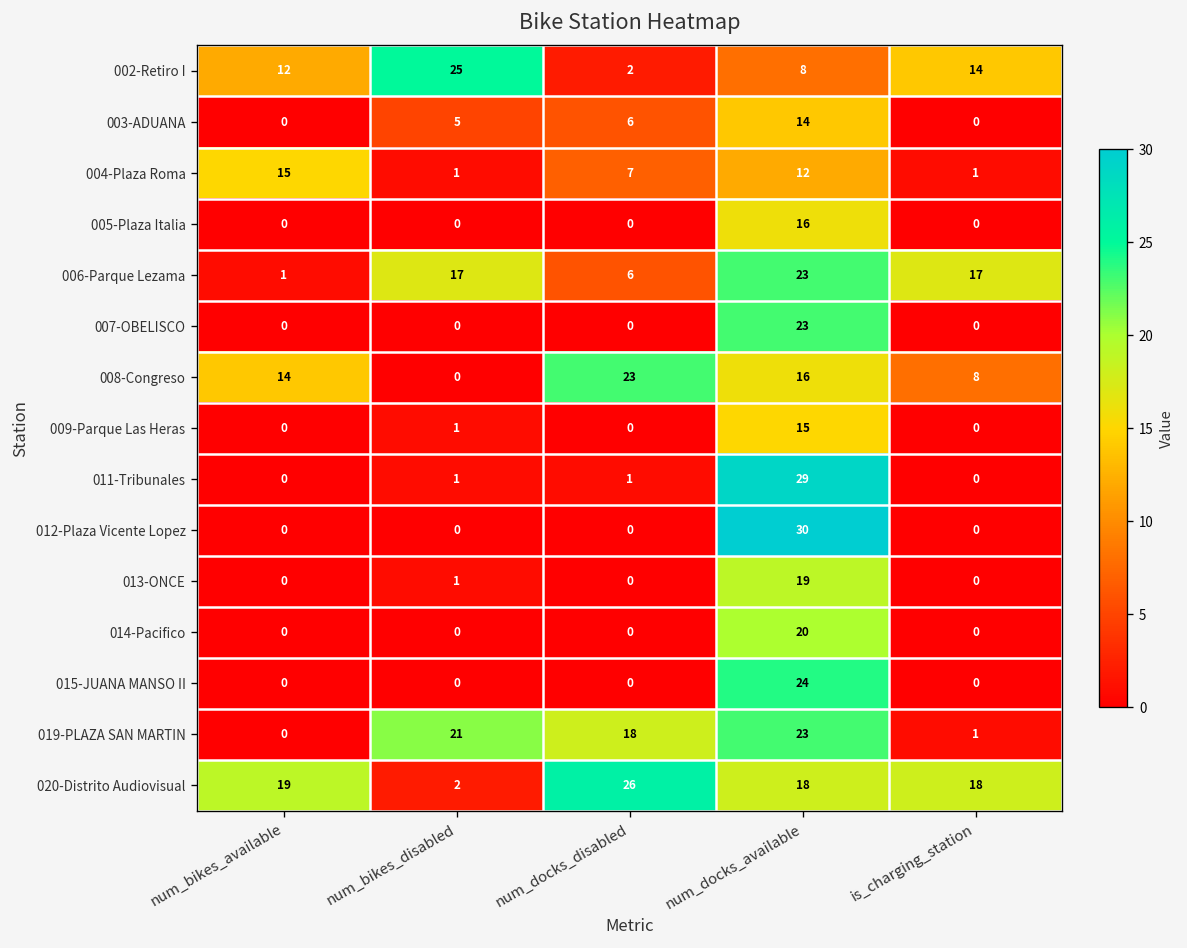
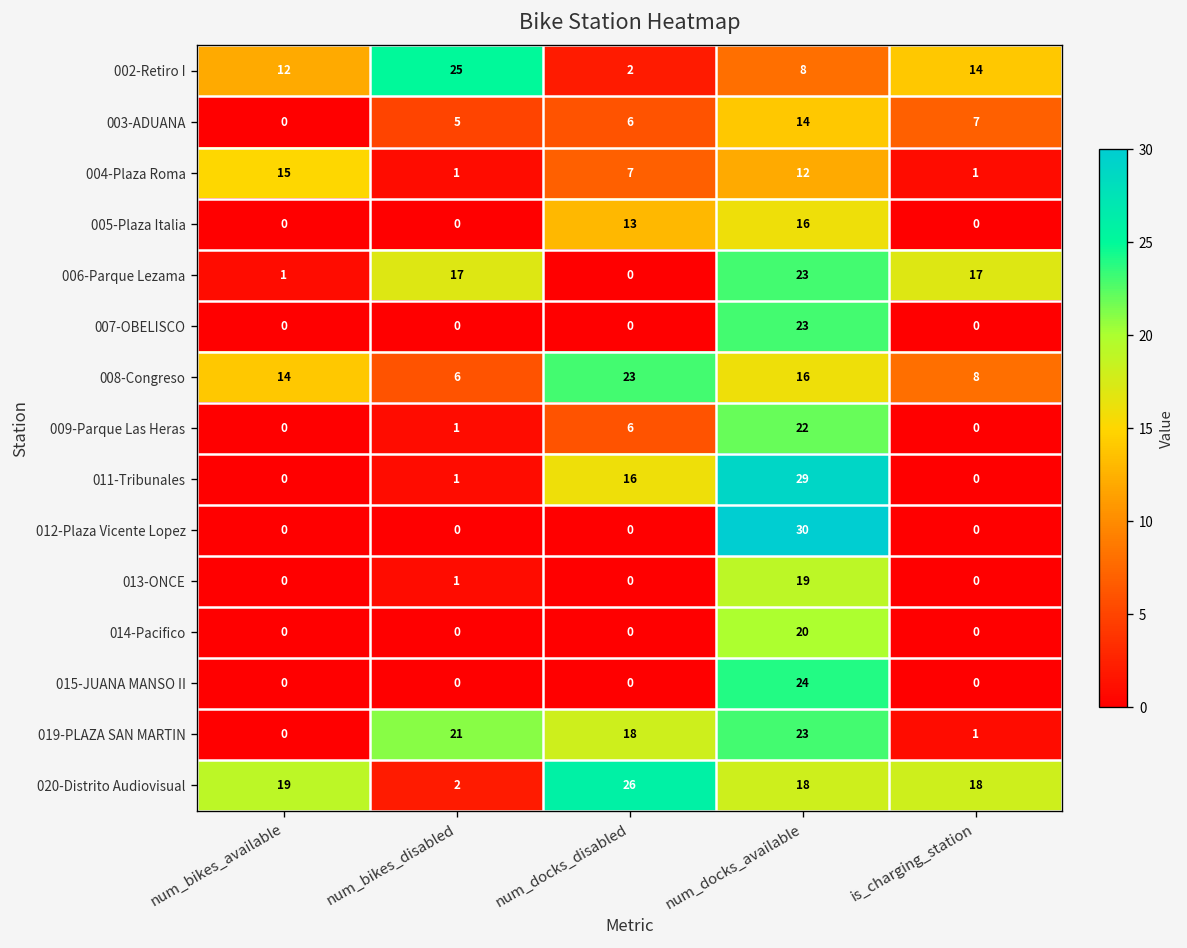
  {
    "002-Retiro I": {
      "num_bikes_available": 12,
      "num_bikes_disabled": 25,
      "num_docks_disabled": 2,
      "num_docks_available": 8,
      "is_charging_station": 14
    },
    "003-ADUANA": {
      "num_bikes_available": 0,
      "num_bikes_disabled": 5,
      "num_docks_disabled": 6,
      "num_docks_available": 14,
-     "is_charging_station": 0
+     "is_charging_station": 7
    },
    "004-Plaza Roma": {
      "num_bikes_available": 15,
      "num_bikes_disabled": 1,
      "num_docks_disabled": 7,
      "num_docks_available": 12,
      "is_charging_station": 1
    },
    "005-Plaza Italia": {
      "num_bikes_available": 0,
      "num_bikes_disabled": 0,
-     "num_docks_disabled": 0,
+     "num_docks_disabled": 13,
      "num_docks_available": 16,
      "is_charging_station": 0
    },
    "006-Parque Lezama": {
      "num_bikes_available": 1,
      "num_bikes_disabled": 17,
-     "num_docks_disabled": 6,
+     "num_docks_disabled": 0,
      "num_docks_available": 23,
      "is_charging_station": 17
    },
    "007-OBELISCO": {
      "num_bikes_available": 0,
      "num_bikes_disabled": 0,
      "num_docks_disabled": 0,
      "num_docks_available": 23,
      "is_charging_station": 0
    },
    "008-Congreso": {
      "num_bikes_available": 14,
-     "num_bikes_disabled": 0,
+     "num_bikes_disabled": 6,
      "num_docks_disabled": 23,
      "num_docks_available": 16,
      "is_charging_station": 8
    },
    "009-Parque Las Heras": {
      "num_bikes_available": 0,
      "num_bikes_disabled": 1,
-     "num_docks_disabled": 0,
-     "num_docks_available": 15,
+     "num_docks_disabled": 6,
+     "num_docks_available": 22,
      "is_charging_station": 0
    },
    "011-Tribunales": {
      "num_bikes_available": 0,
      "num_bikes_disabled": 1,
-     "num_docks_disabled": 1,
+     "num_docks_disabled": 16,
      "num_docks_available": 29,
      "is_charging_station": 0
    },
    "012-Plaza Vicente Lopez": {
      "num_bikes_available": 0,
      "num_bikes_disabled": 0,
      "num_docks_disabled": 0,
      "num_docks_available": 30,
      "is_charging_station": 0
    },
    "013-ONCE": {
      "num_bikes_available": 0,
      "num_bikes_disabled": 1,
      "num_docks_disabled": 0,
      "num_docks_available": 19,
      "is_charging_station": 0
    },
    "014-Pacifico": {
      "num_bikes_available": 0,
      "num_bikes_disabled": 0,
      "num_docks_disabled": 0,
      "num_docks_available": 20,
      "is_charging_station": 0
    },
    "015-JUANA MANSO II": {
      "num_bikes_available": 0,
      "num_bikes_disabled": 0,
      "num_docks_disabled": 0,
      "num_docks_available": 24,
      "is_charging_station": 0
    },
    "019-PLAZA SAN MARTIN": {
      "num_bikes_available": 0,
      "num_bikes_disabled": 21,
      "num_docks_disabled": 18,
      "num_docks_available": 23,
      "is_charging_station": 1
    },
    "020-Distrito Audiovisual": {
      "num_bikes_available": 19,
      "num_bikes_disabled": 2,
      "num_docks_disabled": 26,
      "num_docks_available": 18,
      "is_charging_station": 18
    }
  }
